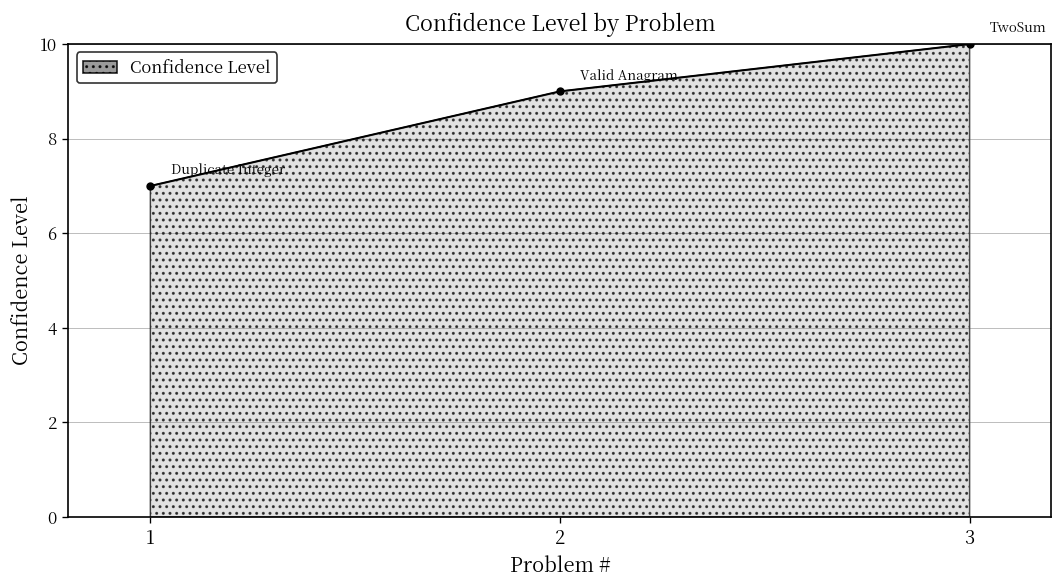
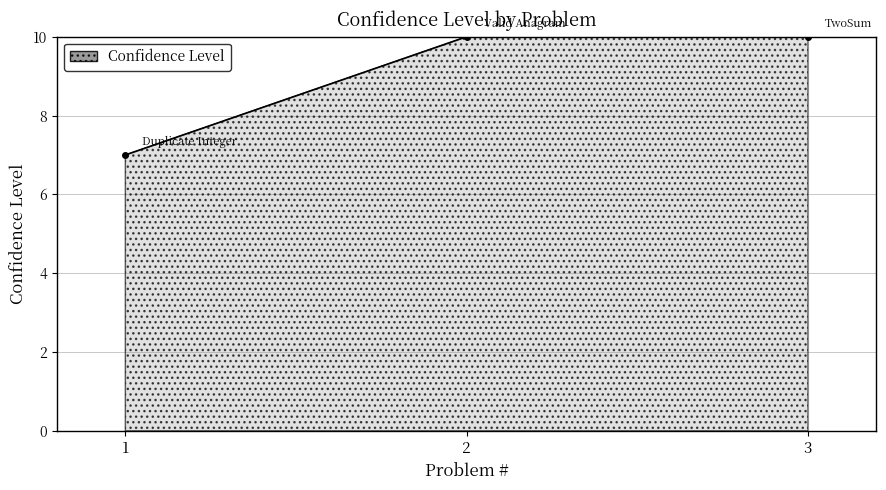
  {
    "1": 7,
-   "2": 9,
+   "2": 10,
    "3": 10
  }
